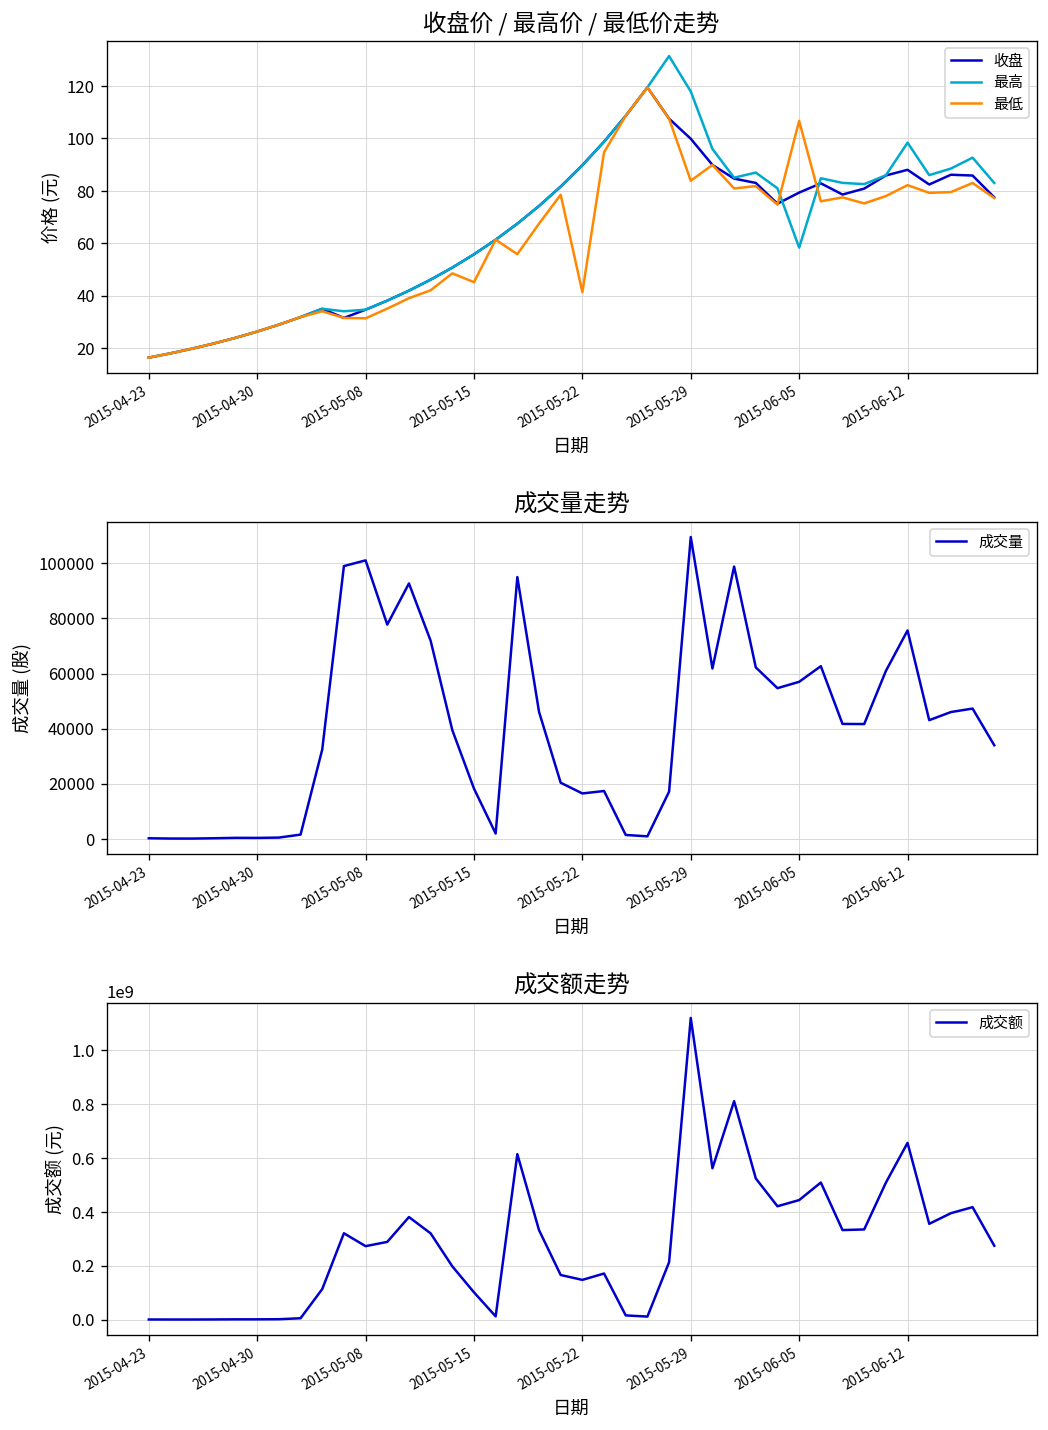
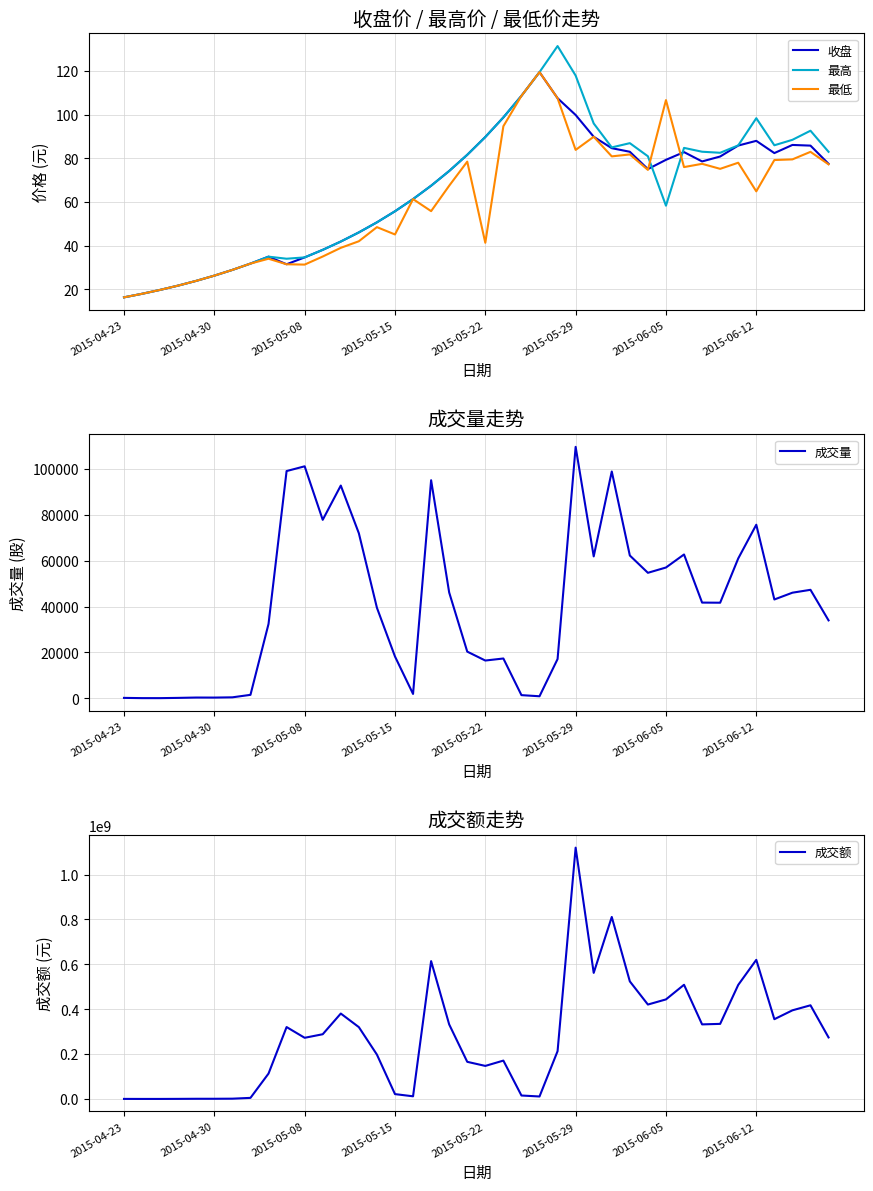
  {
    "收盘价 / 最高价 / 最低价走势": {
      "收盘": {
        "2015-05-29": 100,
        "2015-06-05": 79,
        "2015-06-12": 88
      },
      "最高": {
        "2015-05-29": 118,
        "2015-06-05": 58,
        "2015-06-12": 98
      },
      "最低": {
        "2015-05-08": 31,
        "2015-05-15": 45,
        "2015-05-22": 41,
        "2015-05-29": 84,
        "2015-06-05": 107,
-       "2015-06-12": 82
+       "2015-06-12": 65
      }
    },
    "成交量走势": {
      "2015-04-23": 0,
      "2015-04-30": 0,
      "2015-05-08": 101000,
      "2015-05-15": 18000,
      "2015-05-22": 16000,
      "2015-05-29": 110000,
      "2015-06-05": 57000,
      "2015-06-12": 76000
    },
    "成交额走势": {
      "2015-04-23": 0,
      "2015-04-30": 0,
      "2015-05-08": 270000000,
-     "2015-05-15": 100000000,
+     "2015-05-15": 20000000,
      "2015-05-22": 150000000,
      "2015-05-29": 1120000000,
      "2015-06-05": 440000000,
-     "2015-06-12": 660000000
+     "2015-06-12": 620000000
    }
  }
